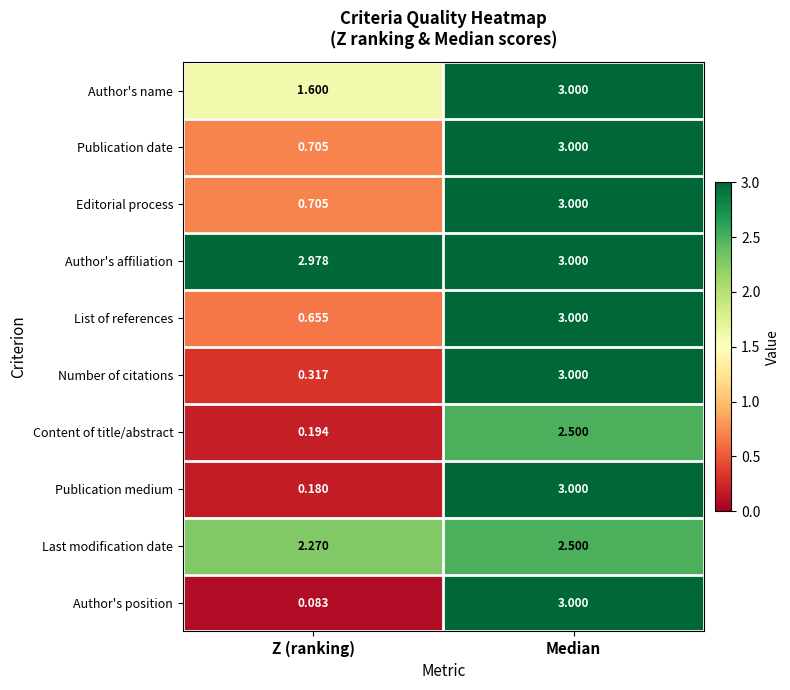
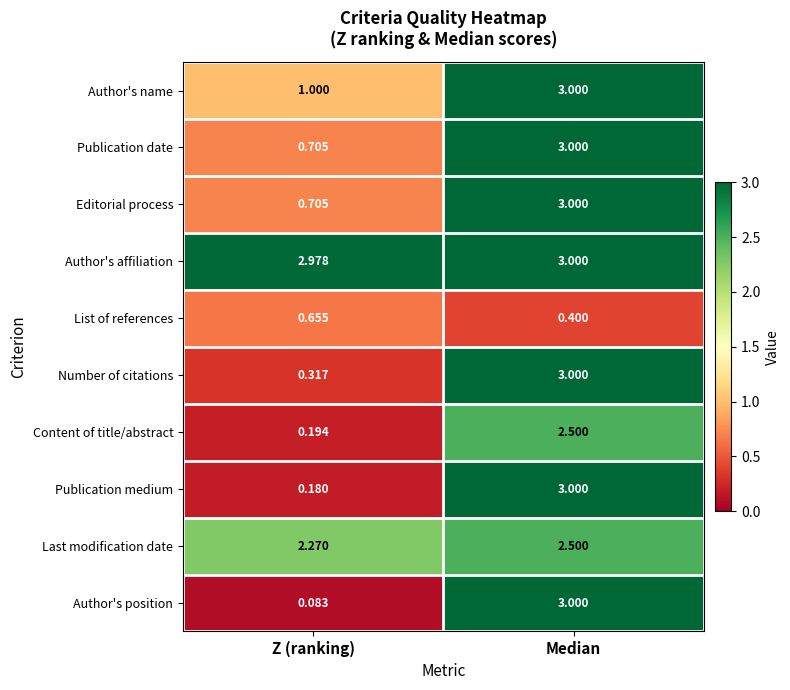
  {
    "Author's name": {
-     "Z (ranking)": 1.600,
+     "Z (ranking)": 1.000,
      "Median": 3.000
    },
    "Publication date": {
      "Z (ranking)": 0.705,
      "Median": 3.000
    },
    "Editorial process": {
      "Z (ranking)": 0.705,
      "Median": 3.000
    },
    "Author's affiliation": {
      "Z (ranking)": 2.978,
      "Median": 3.000
    },
    "List of references": {
      "Z (ranking)": 0.655,
-     "Median": 3.000
+     "Median": 0.400
    },
    "Number of citations": {
      "Z (ranking)": 0.317,
      "Median": 3.000
    },
    "Content of title/abstract": {
      "Z (ranking)": 0.194,
      "Median": 2.500
    },
    "Publication medium": {
      "Z (ranking)": 0.180,
      "Median": 3.000
    },
    "Last modification date": {
      "Z (ranking)": 2.270,
      "Median": 2.500
    },
    "Author's position": {
      "Z (ranking)": 0.083,
      "Median": 3.000
    }
  }
